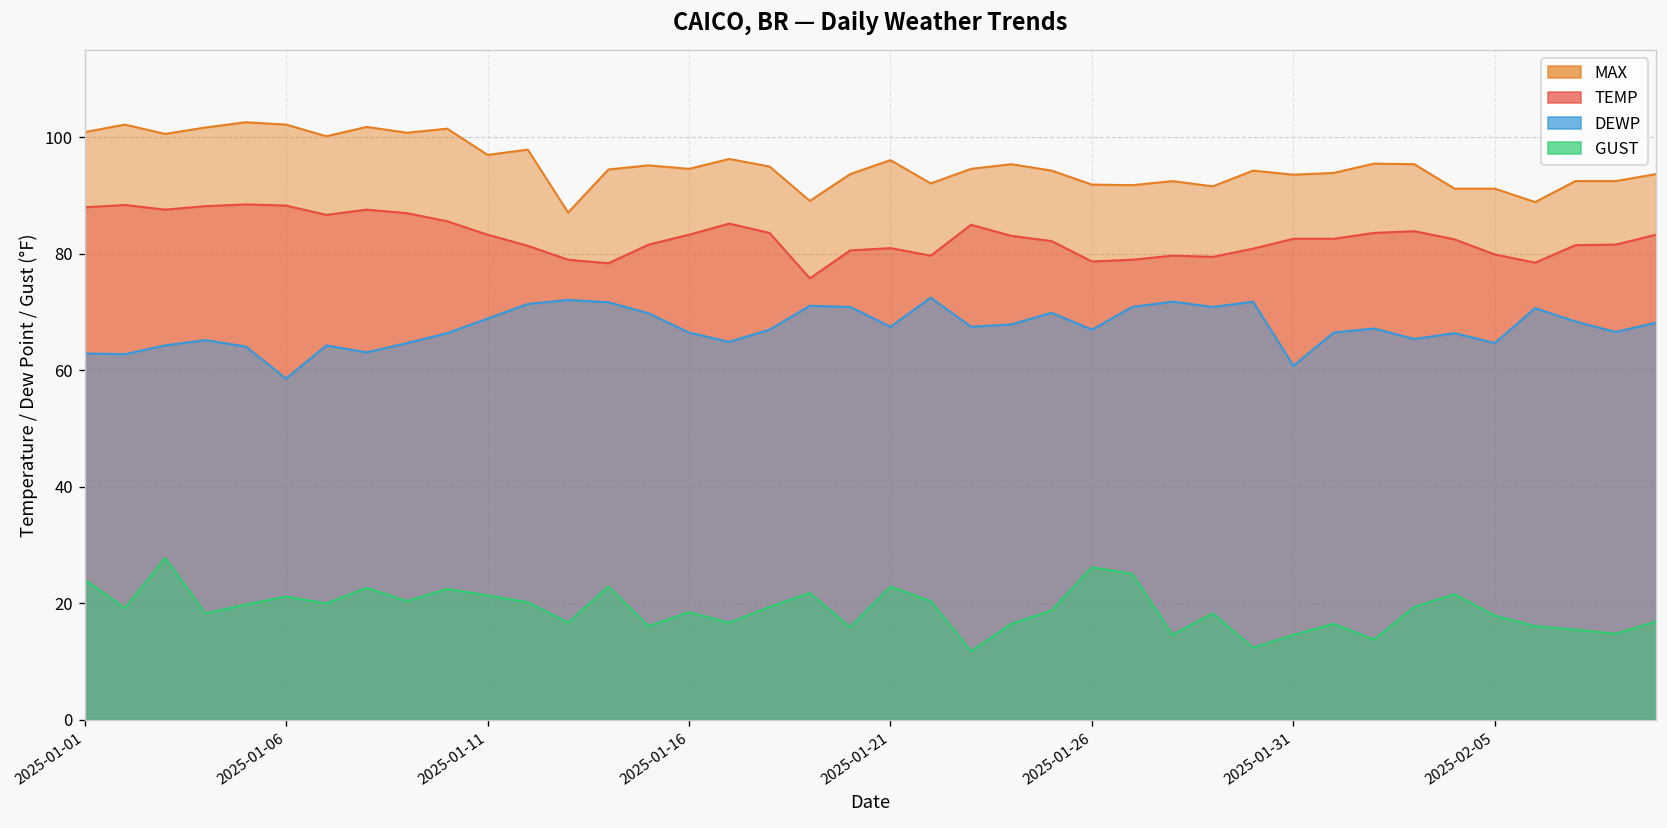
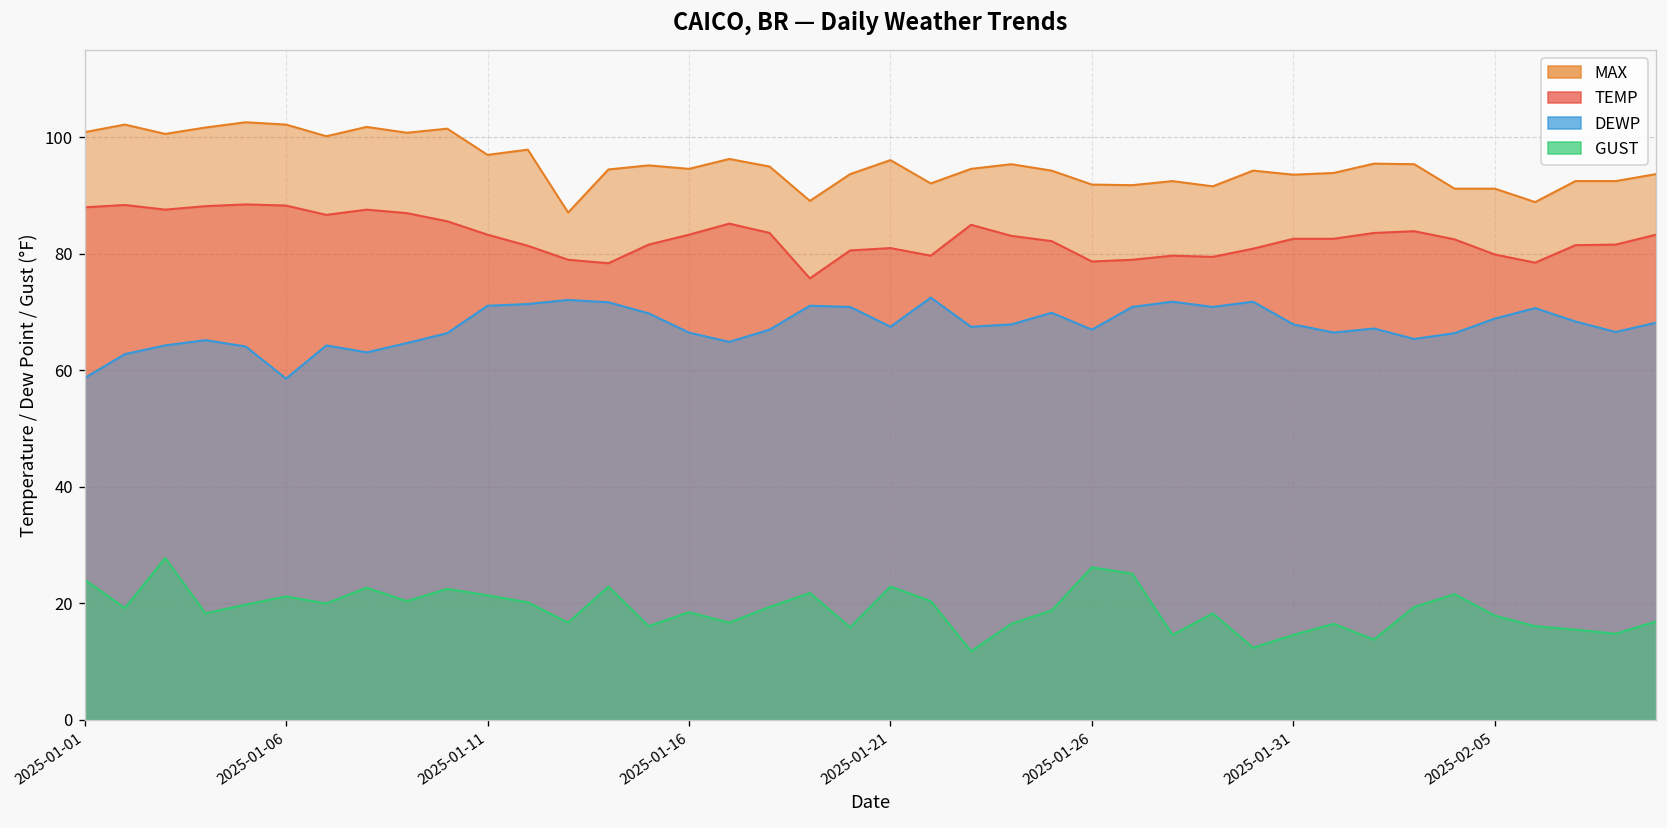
  {
    "DEWP": {
-     "2025-01-01": 63,
+     "2025-01-01": 59,
      "2025-01-06": 59,
-     "2025-01-11": 69,
+     "2025-01-11": 71,
      "2025-01-16": 67,
      "2025-01-21": 68,
      "2025-01-26": 67,
-     "2025-01-31": 61,
-     "2025-02-05": 65
+     "2025-01-31": 68,
+     "2025-02-05": 69
    },
    "GUST": {
      "2025-01-01": 24,
      "2025-01-06": 21,
      "2025-01-11": 21,
      "2025-01-16": 19,
      "2025-01-21": 23,
      "2025-01-26": 26,
      "2025-01-31": 15,
      "2025-02-05": 18
    }
  }
